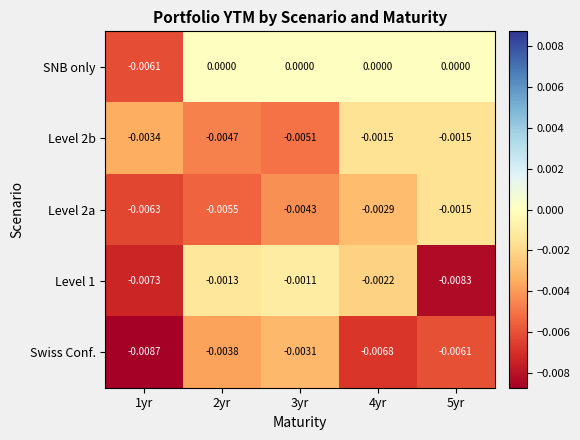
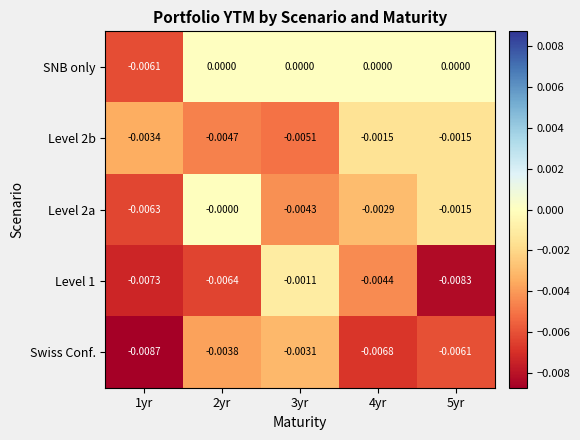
  {
    "SNB only": {
      "1yr": -0.0061,
      "2yr": 0.0000,
      "3yr": 0.0000,
      "4yr": 0.0000,
      "5yr": 0.0000
    },
    "Level 2b": {
      "1yr": -0.0034,
      "2yr": -0.0047,
      "3yr": -0.0051,
      "4yr": -0.0015,
      "5yr": -0.0015
    },
    "Level 2a": {
      "1yr": -0.0063,
-     "2yr": -0.0055,
+     "2yr": -0.0000,
      "3yr": -0.0043,
      "4yr": -0.0029,
      "5yr": -0.0015
    },
    "Level 1": {
      "1yr": -0.0073,
-     "2yr": -0.0013,
+     "2yr": -0.0064,
      "3yr": -0.0011,
-     "4yr": -0.0022,
+     "4yr": -0.0044,
      "5yr": -0.0083
    },
    "Swiss Conf.": {
      "1yr": -0.0087,
      "2yr": -0.0038,
      "3yr": -0.0031,
      "4yr": -0.0068,
      "5yr": -0.0061
    }
  }
